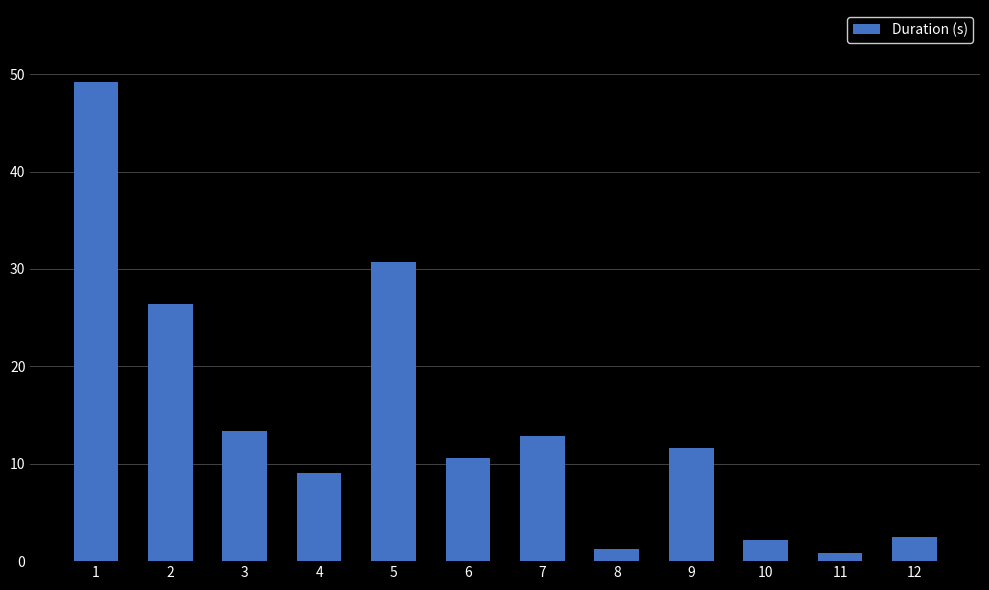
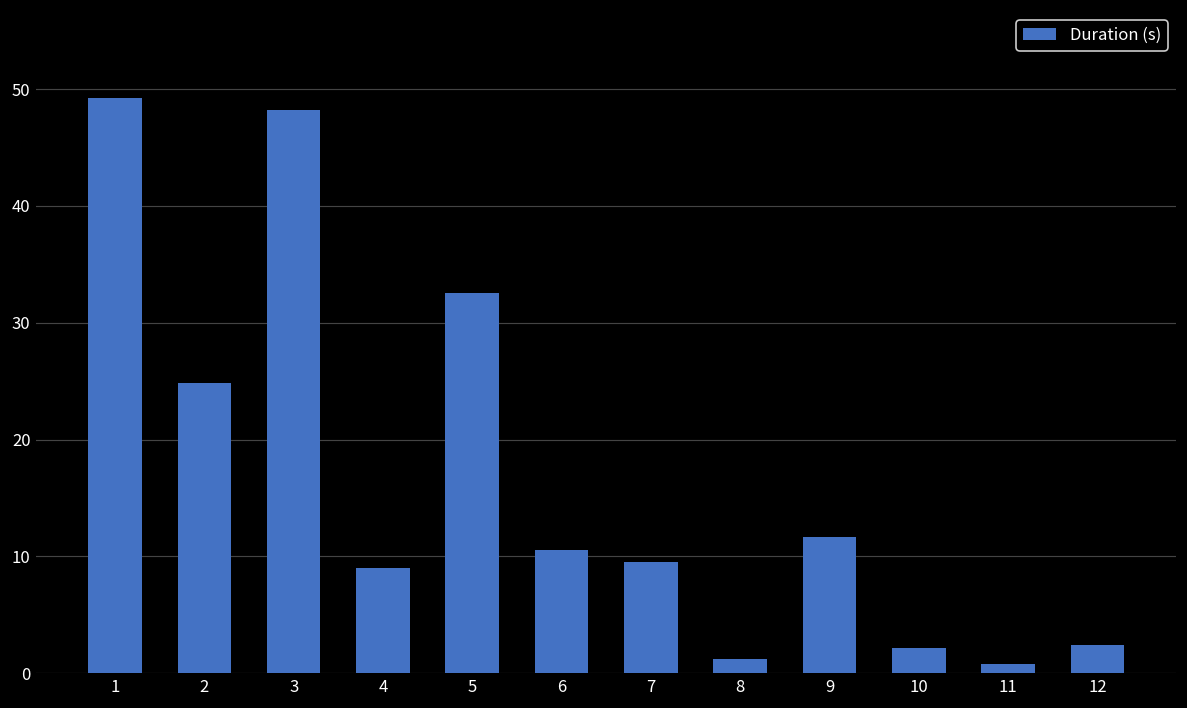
  {
    "1": 49,
-   "2": 26,
-   "3": 13,
+   "2": 25,
+   "3": 48,
    "4": 9,
-   "5": 31,
+   "5": 33,
    "6": 11,
-   "7": 13,
+   "7": 10,
    "8": 1,
    "9": 12,
    "10": 2,
    "11": 1,
    "12": 2
  }
